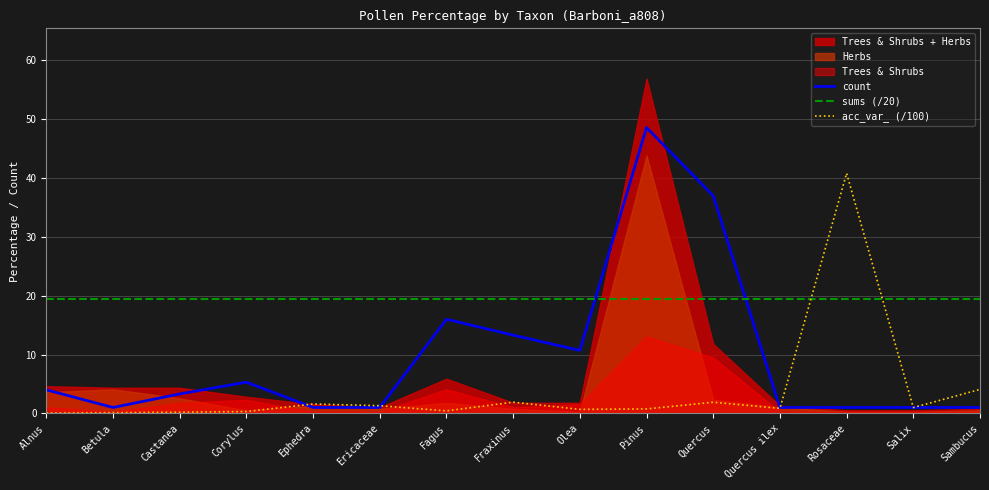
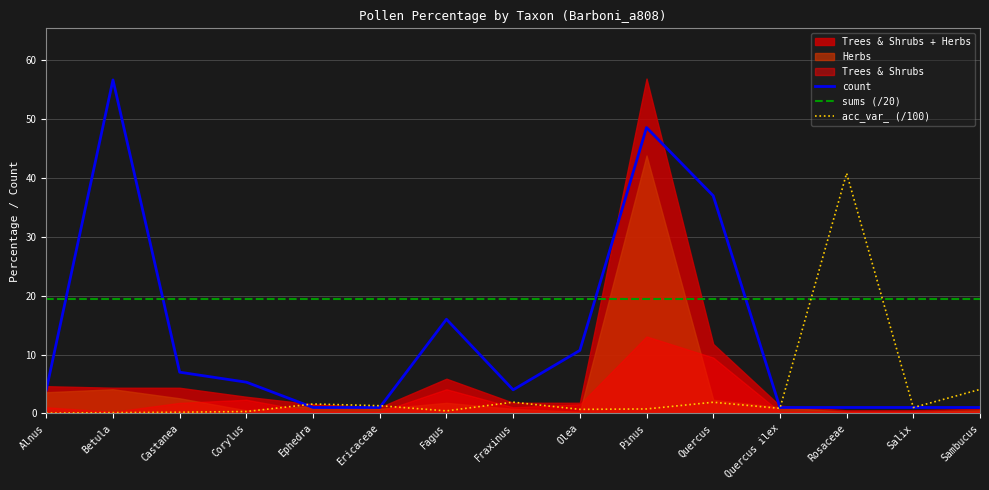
  {
    "count": {
-     "Betula": 1,
-     "Castanea": 3,
+     "Betula": 57,
+     "Castanea": 7,
      "Corylus": 5,
      "Fagus": 16,
-     "Fraxinus": 13,
+     "Fraxinus": 4,
      "Olea": 11,
      "Pinus": 49,
      "Quercus": 37,
      "Rosaceae": 1
    },
    "sums (/20)": {
      "Alnus": 20,
      "Betula": 20,
      "Castanea": 20,
      "Corylus": 20,
      "Ephedra": 20,
      "Ericaceae": 20,
      "Fagus": 20,
      "Fraxinus": 20,
      "Olea": 20,
      "Pinus": 20,
      "Quercus": 20,
      "Quercus ilex": 20,
      "Rosaceae": 20,
      "Salix": 20,
      "Sambucus": 20
    },
    "acc_var_ (/100)": {
      "Alnus": 0,
      "Castanea": 0,
      "Fagus": 0,
      "Pinus": 1,
      "Rosaceae": 41,
      "Sambucus": 4
    }
  }
